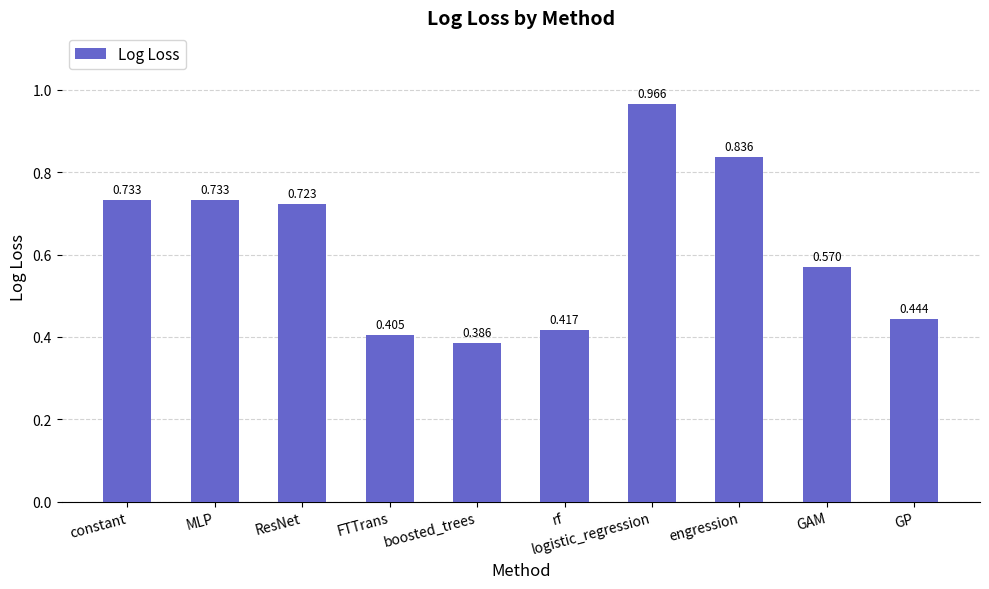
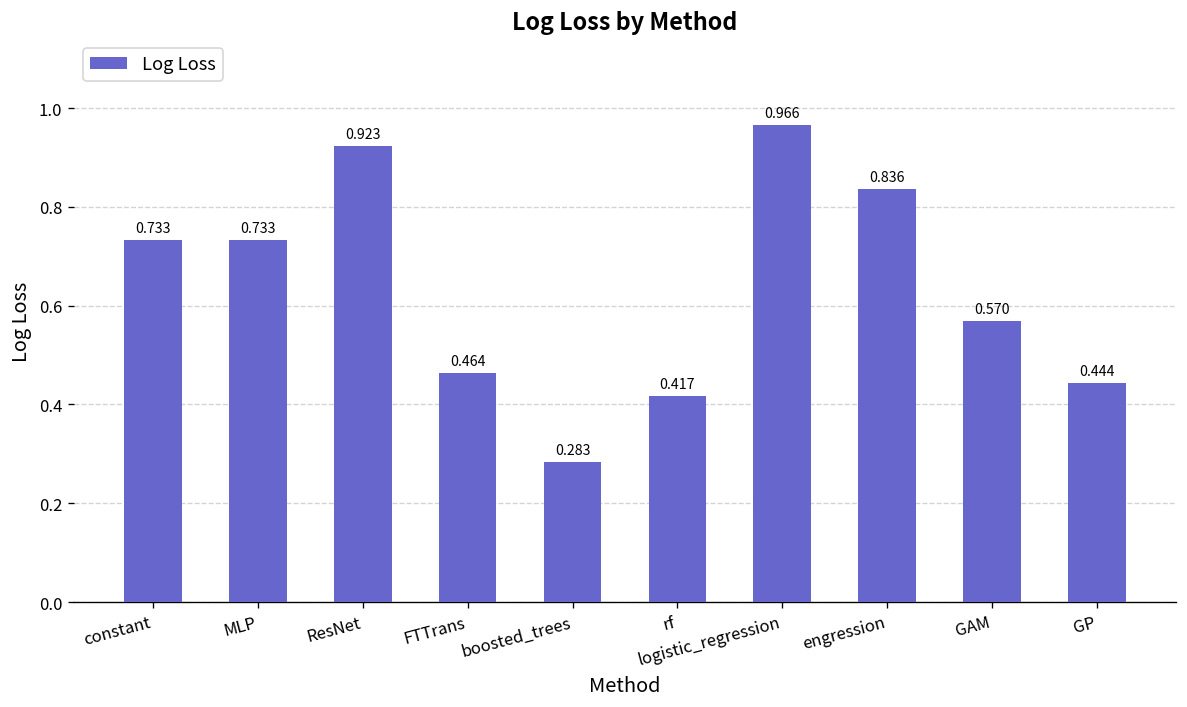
  {
    "constant": 0.733,
    "MLP": 0.733,
-   "ResNet": 0.723,
-   "FTTrans": 0.405,
-   "boosted_trees": 0.386,
+   "ResNet": 0.923,
+   "FTTrans": 0.464,
+   "boosted_trees": 0.283,
    "rf": 0.417,
    "logistic_regression": 0.966,
    "engression": 0.836,
    "GAM": 0.570,
    "GP": 0.444
  }
